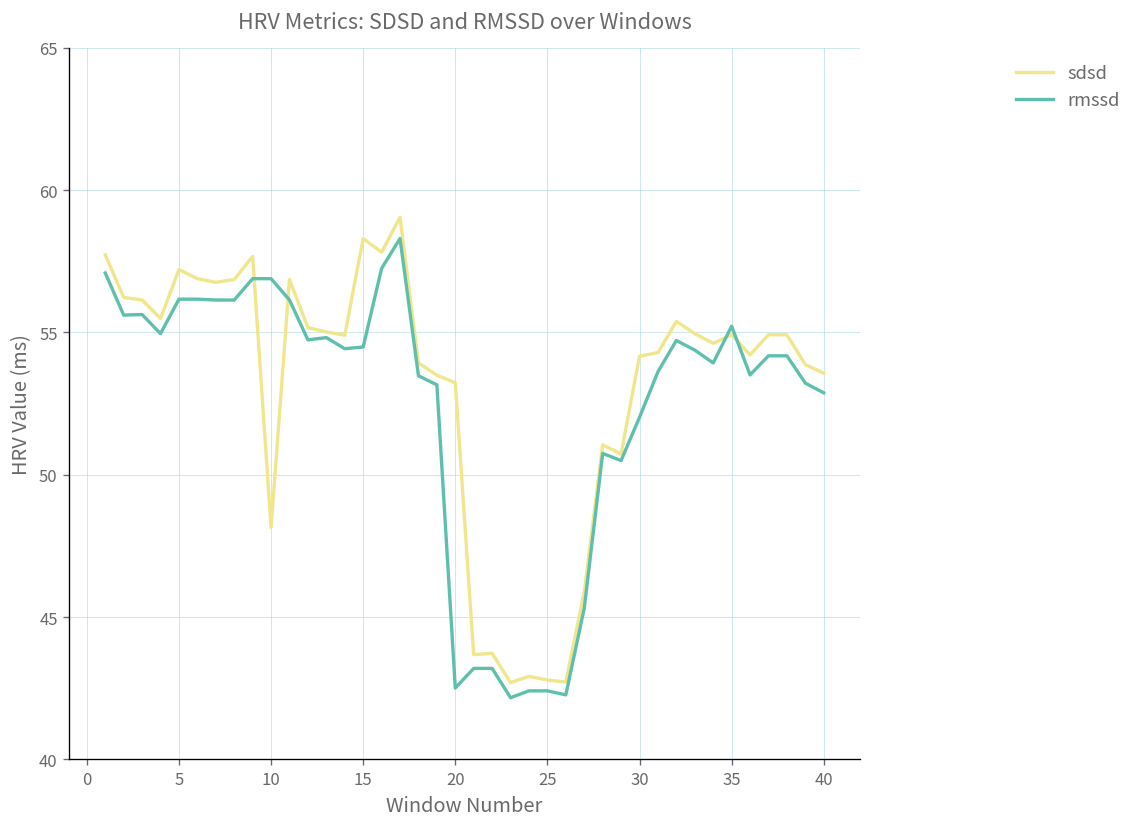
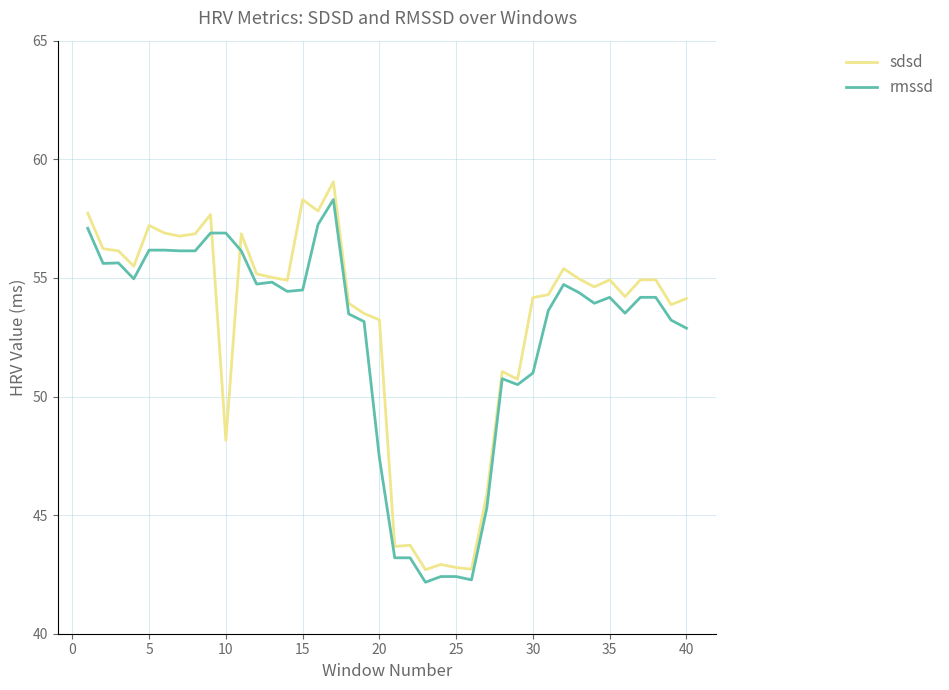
  {
    "sdsd": {
      "5": 57.2,
      "10": 48.2,
      "15": 58.3,
      "20": 53.2,
      "25": 42.8,
      "30": 54.2,
      "35": 54.9,
-     "40": 53.6
+     "40": 54.1
    },
    "rmssd": {
      "5": 56.2,
      "10": 56.9,
      "15": 54.5,
-     "20": 42.5,
+     "20": 47.4,
      "25": 42.4,
-     "30": 52.0,
-     "35": 55.2,
+     "30": 51.0,
+     "35": 54.2,
      "40": 52.9
    }
  }
